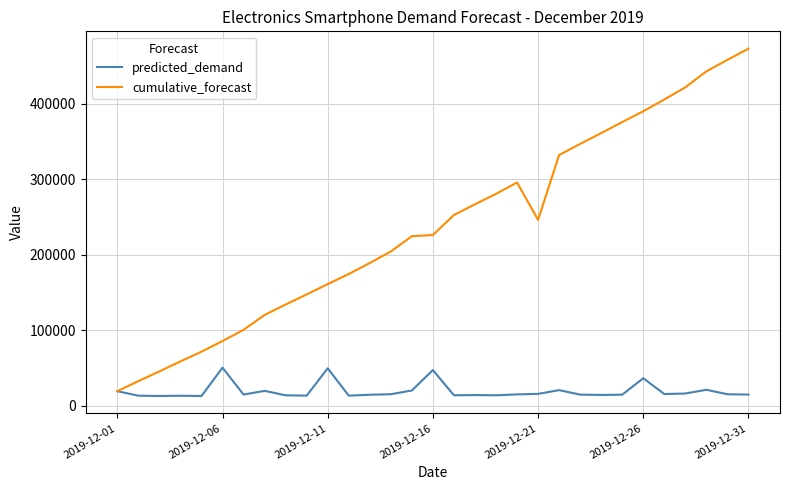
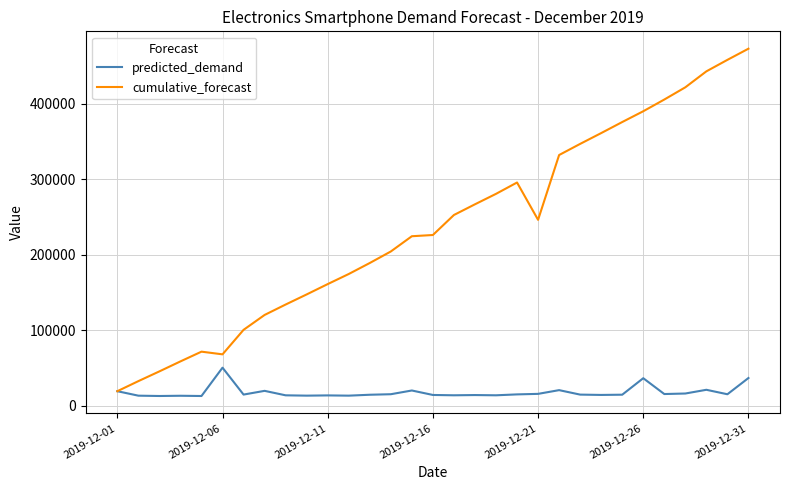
  {
    "predicted_demand": {
      "2019-12-06": 50000,
-     "2019-12-11": 50000,
-     "2019-12-16": 50000,
+     "2019-12-11": 10000,
+     "2019-12-16": 10000,
      "2019-12-21": 20000,
      "2019-12-26": 40000,
-     "2019-12-31": 10000
+     "2019-12-31": 40000
    },
    "cumulative_forecast": {
-     "2019-12-06": 90000,
+     "2019-12-06": 70000,
      "2019-12-11": 160000,
      "2019-12-16": 230000,
      "2019-12-21": 250000,
      "2019-12-26": 390000,
      "2019-12-31": 470000
    }
  }
